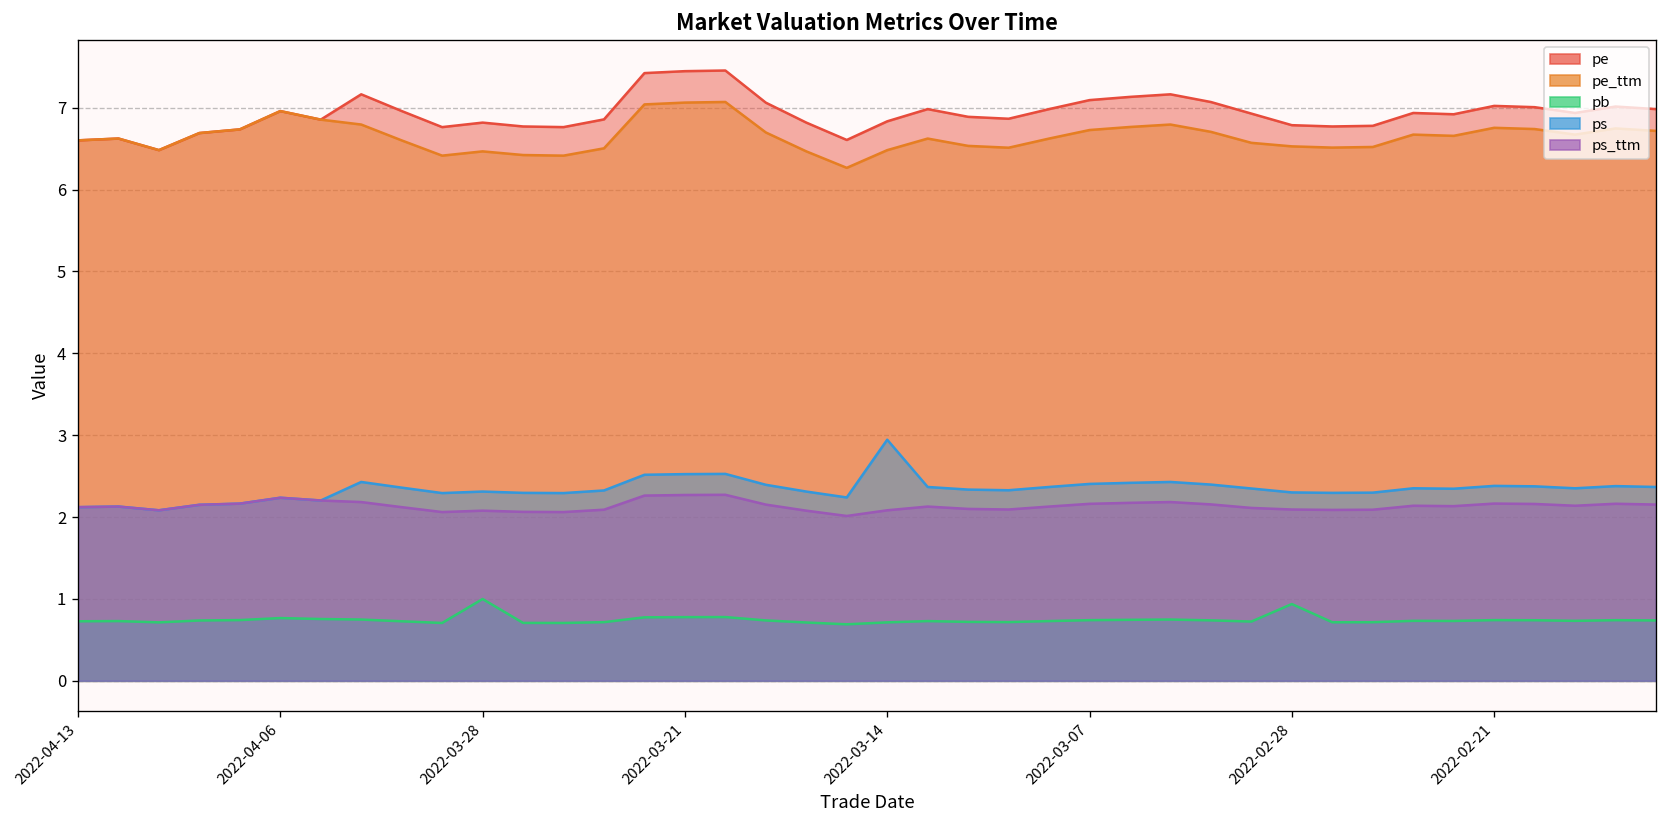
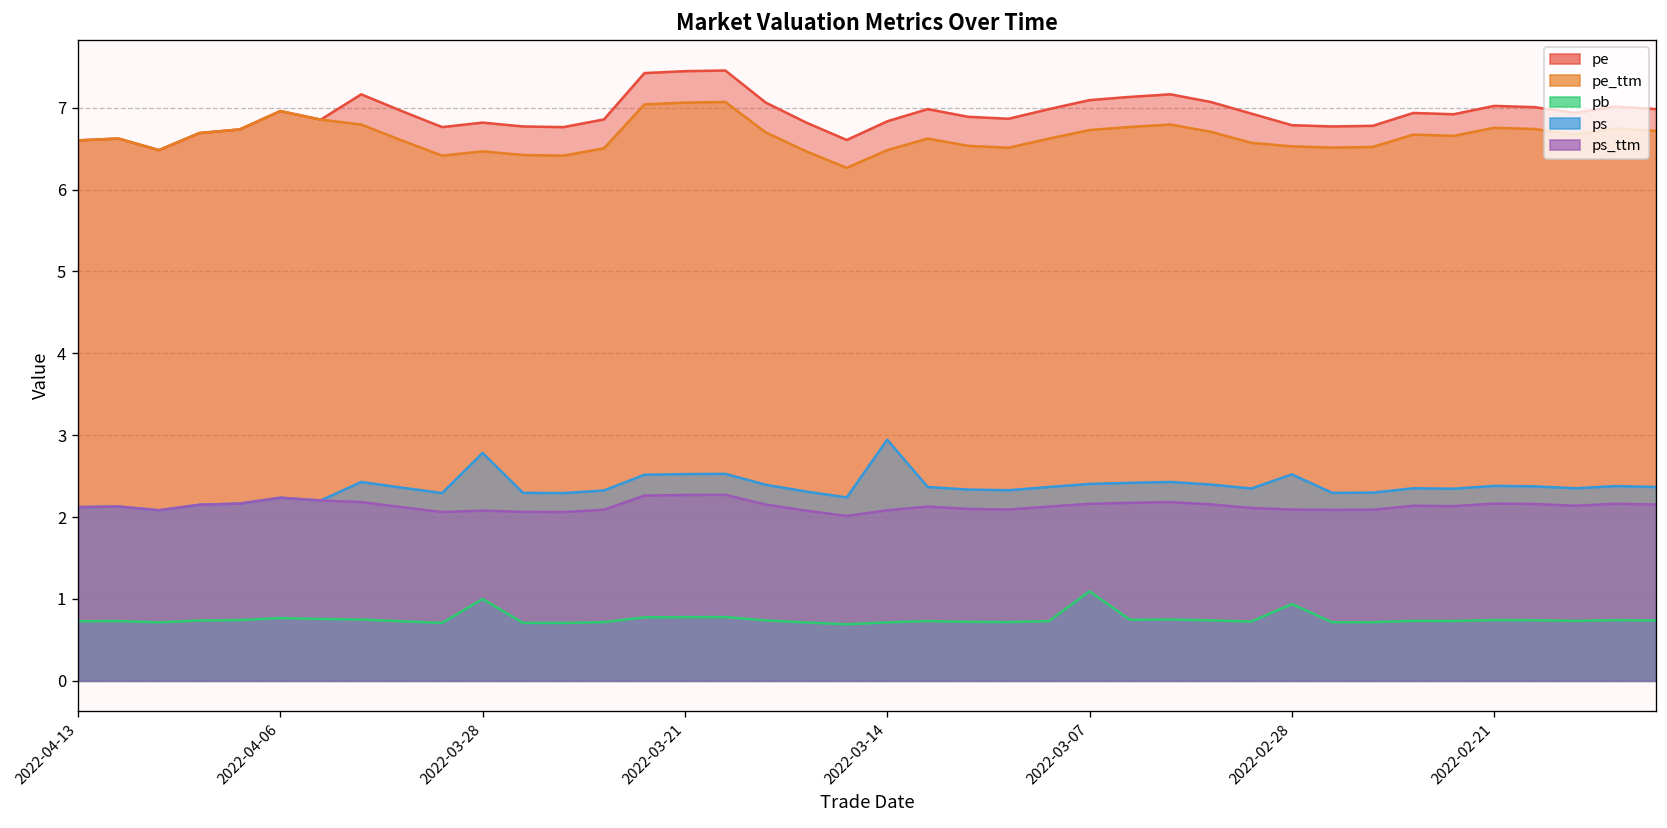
  {
    "pb": {
      "2022-04-13": 0.7,
      "2022-04-06": 0.8,
      "2022-03-28": 1.0,
      "2022-03-21": 0.8,
      "2022-03-14": 0.7,
-     "2022-03-07": 0.7,
+     "2022-03-07": 1.1,
      "2022-02-28": 0.9,
      "2022-02-21": 0.7
    },
    "ps": {
-     "2022-03-28": 2.3,
+     "2022-03-28": 2.8,
      "2022-03-21": 2.5,
      "2022-03-14": 2.9,
      "2022-03-07": 2.4,
-     "2022-02-28": 2.3,
+     "2022-02-28": 2.5,
      "2022-02-21": 2.4
    },
    "ps_ttm": {
      "2022-03-28": 2.1,
      "2022-03-21": 2.3,
      "2022-03-14": 2.1,
      "2022-03-07": 2.2,
      "2022-02-28": 2.1,
      "2022-02-21": 2.2
    }
  }
